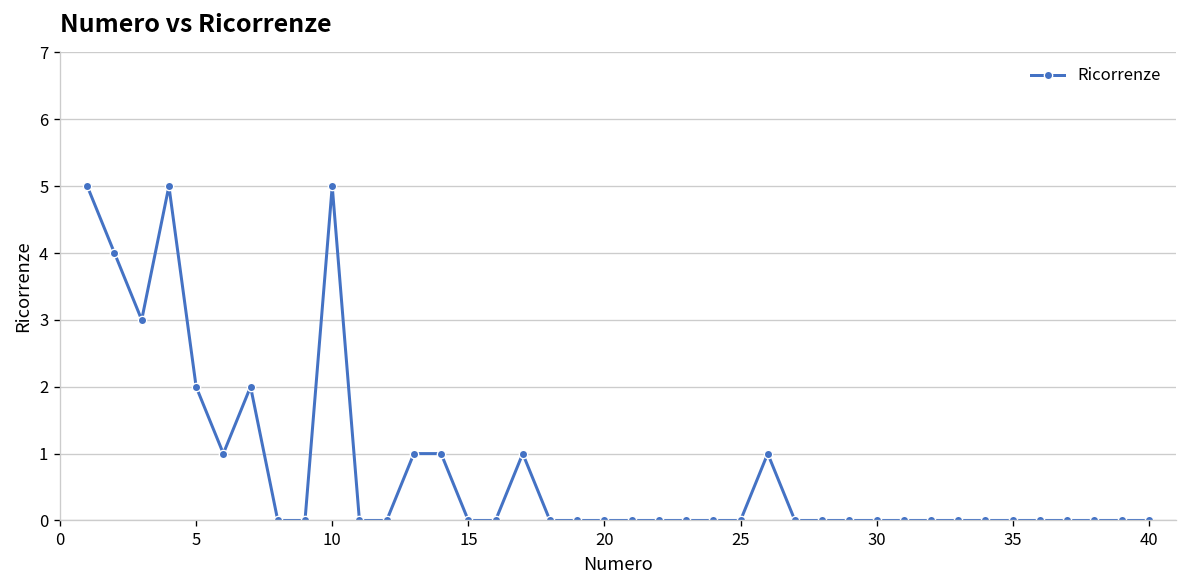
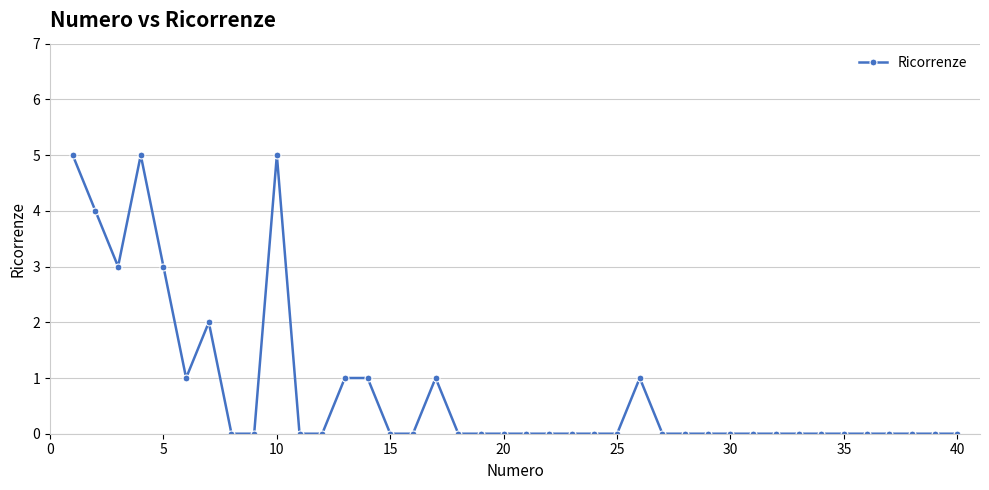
  {
-   "5": 2,
+   "5": 3,
    "10": 5,
    "15": 0,
    "20": 0,
    "25": 0,
    "30": 0,
    "35": 0,
    "40": 0
  }
